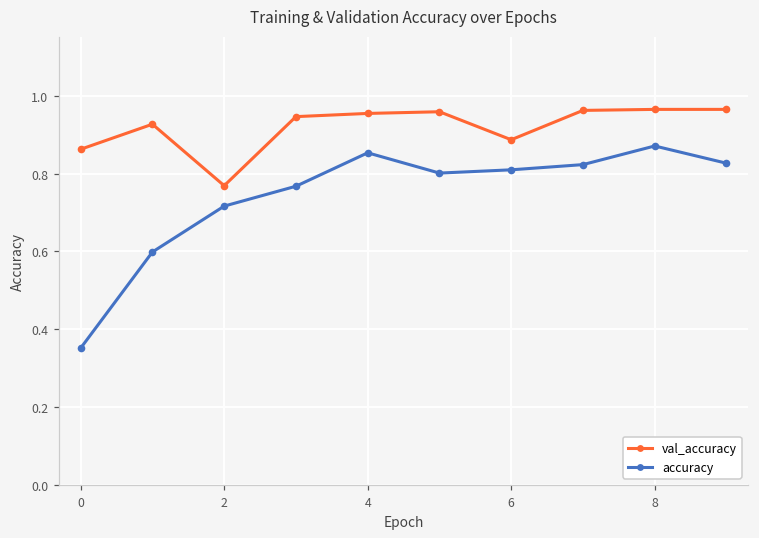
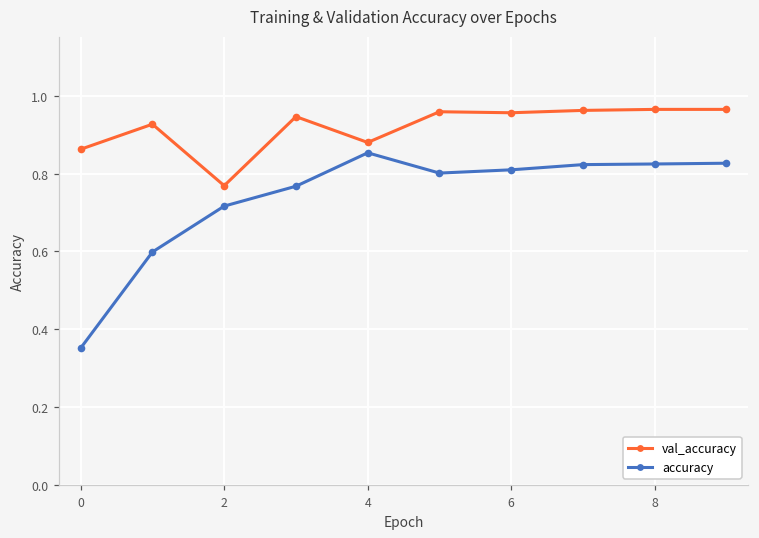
  {
    "val_accuracy": {
      "0": 0.86,
      "2": 0.77,
-     "4": 0.95,
-     "6": 0.89,
+     "4": 0.88,
+     "6": 0.96,
      "8": 0.96
    },
    "accuracy": {
      "0": 0.35,
      "2": 0.72,
      "4": 0.85,
      "6": 0.81,
-     "8": 0.87
+     "8": 0.82
    }
  }
